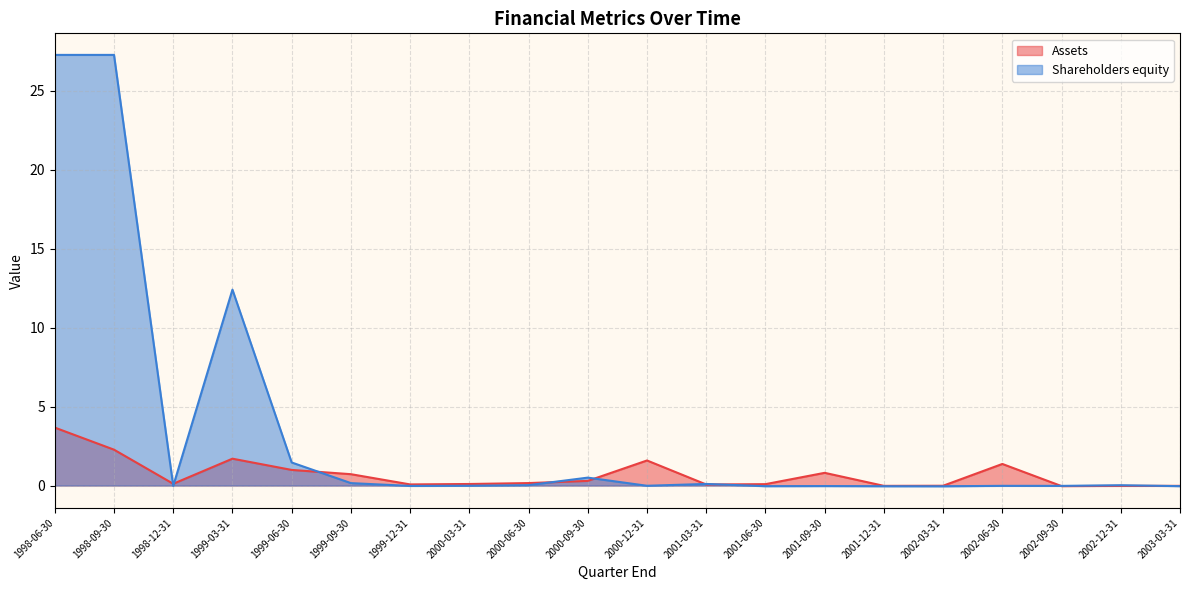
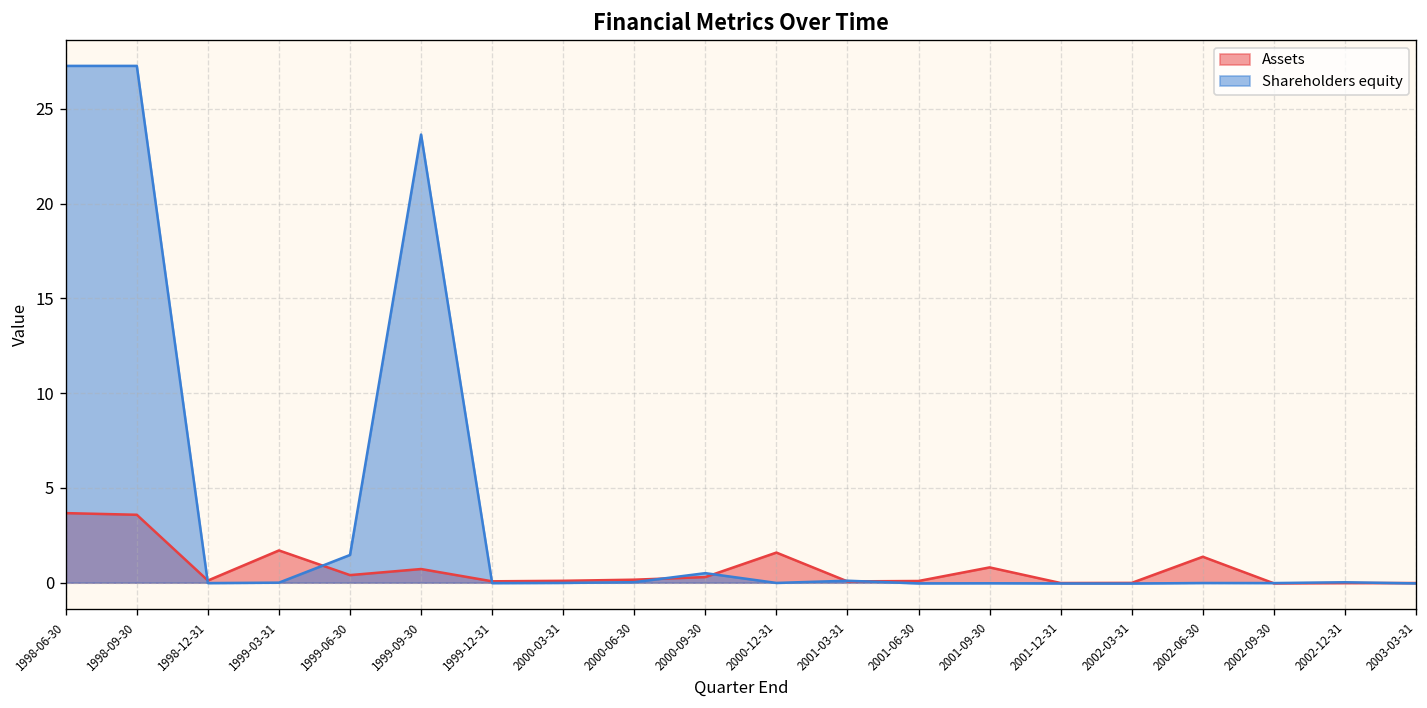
  {
    "Assets": {
      "1998-06-30": 3.7,
-     "1998-09-30": 2.3,
+     "1998-09-30": 3.6,
      "1999-03-31": 1.7,
-     "1999-06-30": 1.0,
+     "1999-06-30": 0.4,
      "1999-09-30": 0.7,
      "2000-09-30": 0.3,
      "2000-12-31": 1.6,
      "2001-09-30": 0.8,
      "2002-06-30": 1.4
    },
    "Shareholders equity": {
      "1998-06-30": 27.3,
      "1998-09-30": 27.3,
-     "1999-03-31": 12.4,
+     "1999-03-31": 0.0,
      "1999-06-30": 1.5,
-     "1999-09-30": 0.2,
+     "1999-09-30": 23.6,
      "2000-09-30": 0.5,
      "2000-12-31": 0.0,
      "2001-09-30": 0.0,
      "2002-06-30": 0.0
    }
  }
